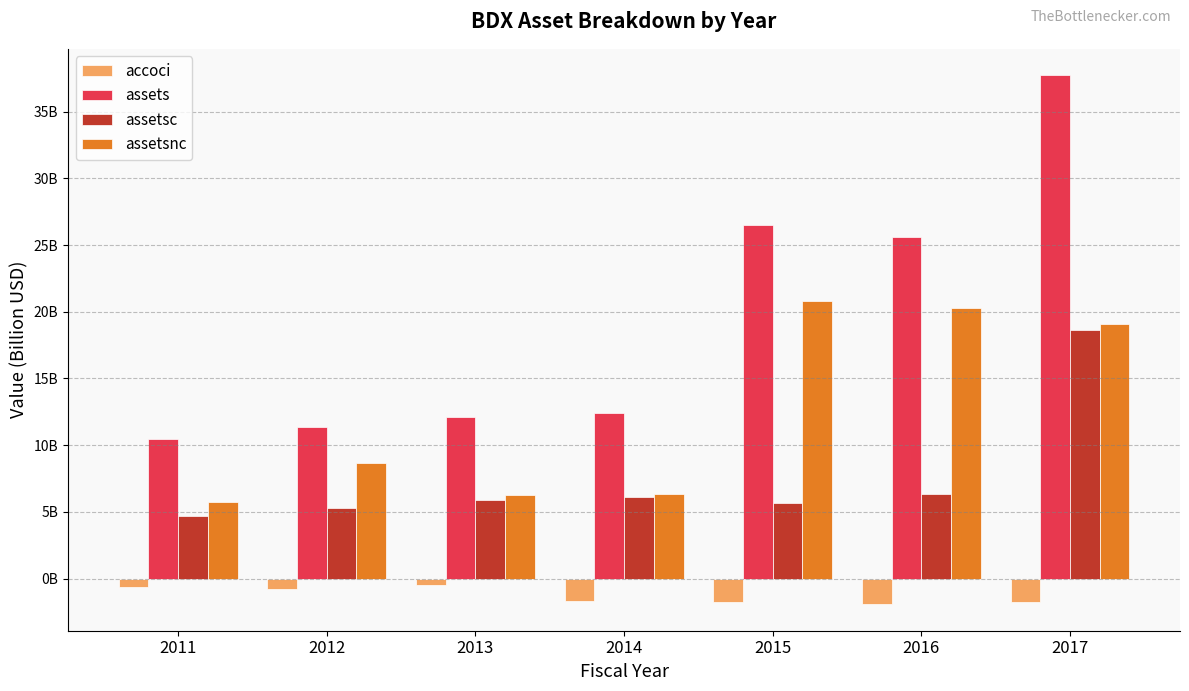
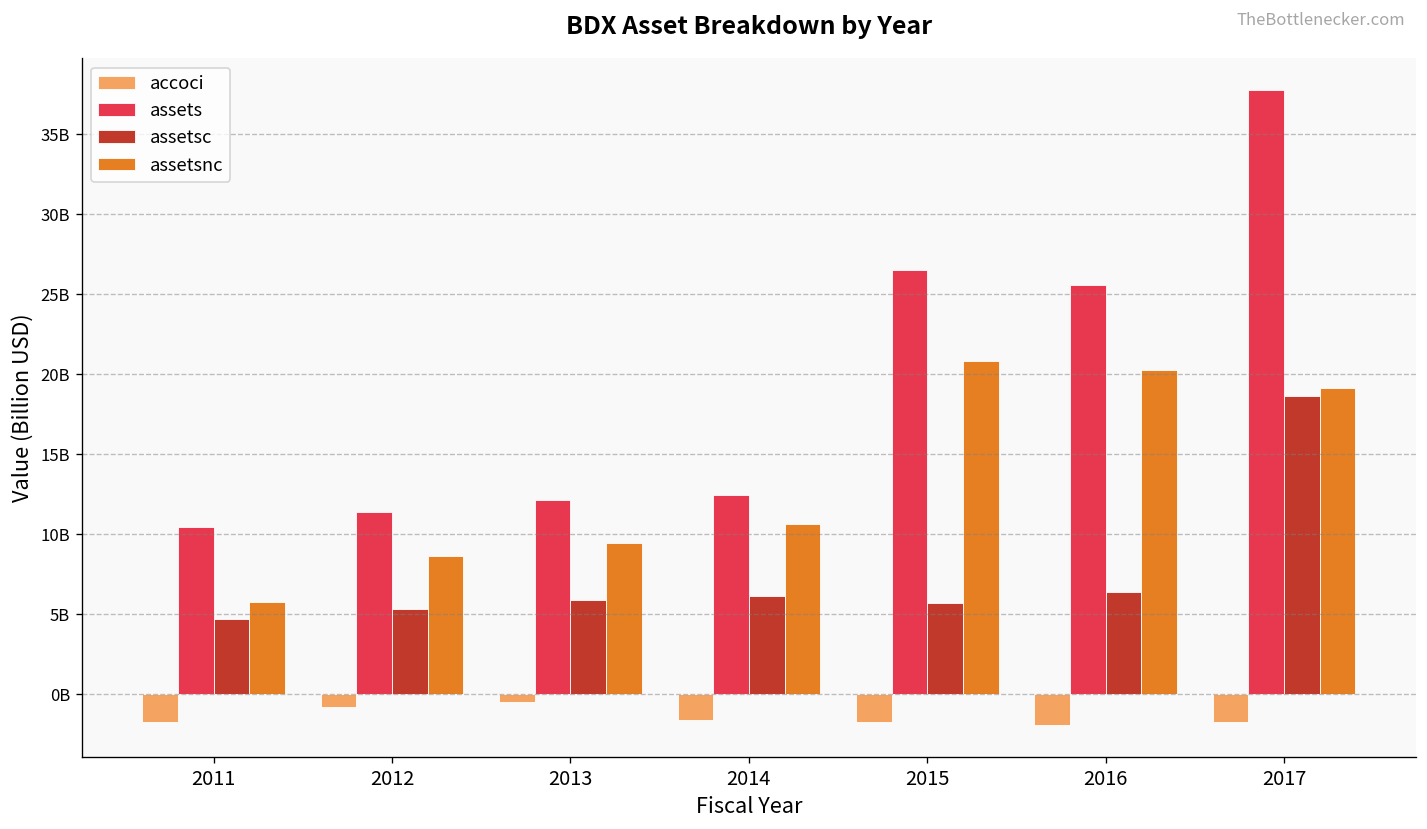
  {
    "accoci": {
-     "2011": -700000000,
+     "2011": -1800000000,
      "2012": -800000000,
      "2013": -500000000,
      "2014": -1700000000,
      "2015": -1700000000,
      "2016": -1900000000,
      "2017": -1700000000
    },
    "assetsnc": {
      "2011": 5800000000,
      "2012": 8600000000,
-     "2013": 6300000000,
-     "2014": 6300000000,
+     "2013": 9400000000,
+     "2014": 10600000000,
      "2015": 20800000000,
      "2016": 20300000000,
      "2017": 19100000000
    }
  }
